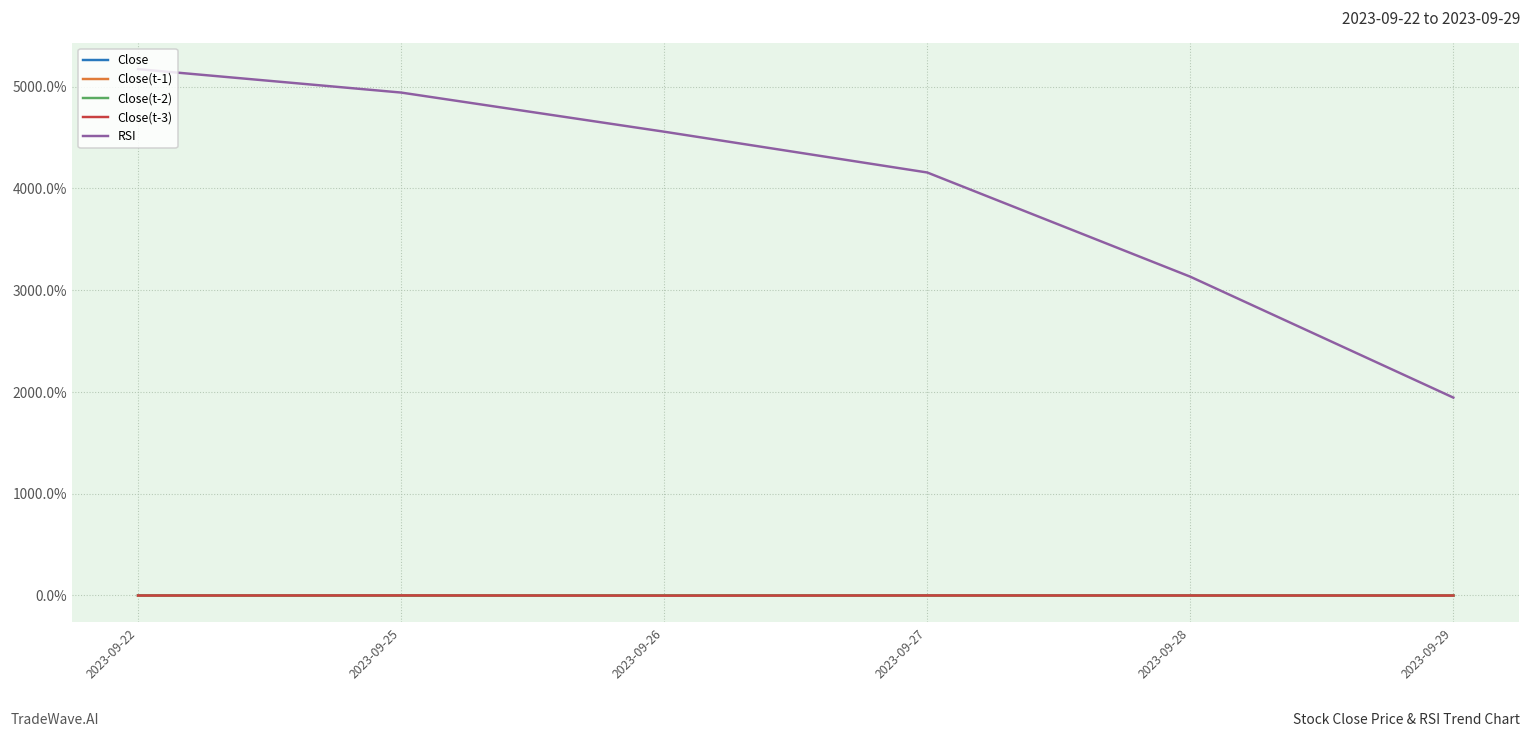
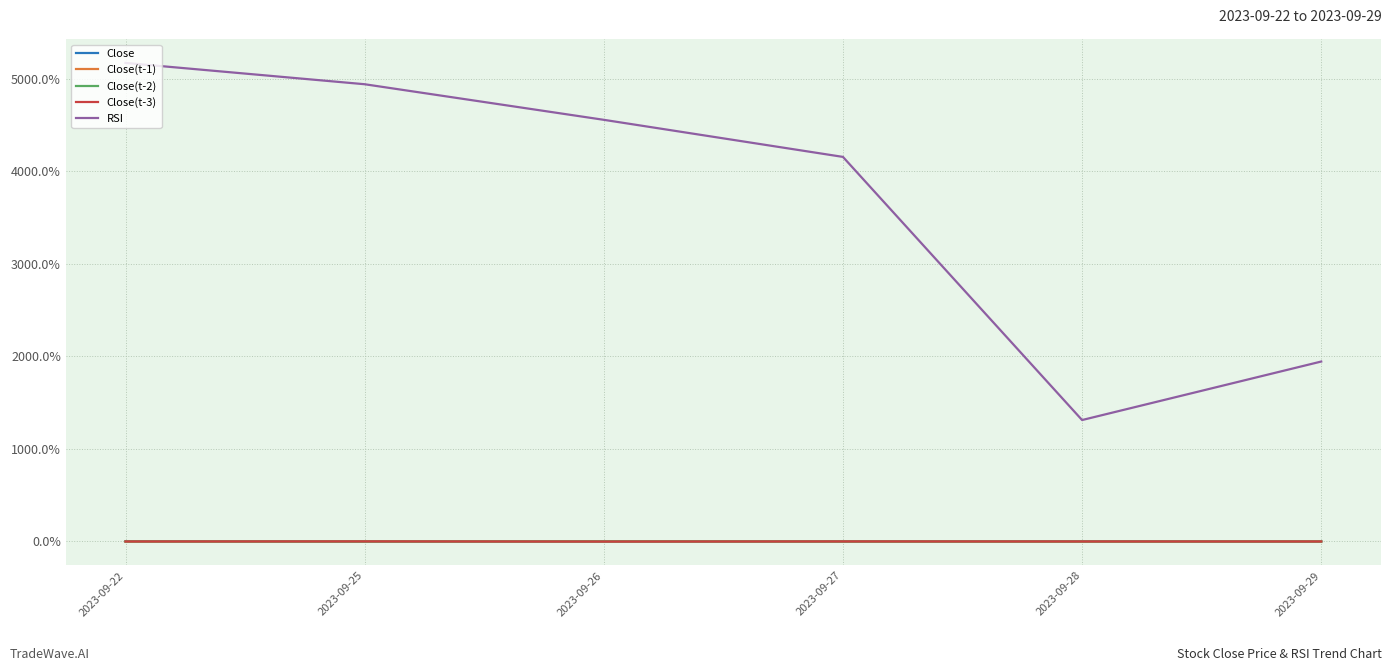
  {
    "RSI": {
      "2023-09-25": "4900%",
      "2023-09-26": "4600%",
      "2023-09-27": "4200%",
-     "2023-09-28": "3100%",
+     "2023-09-28": "1300%",
      "2023-09-29": "1900%"
    }
  }
